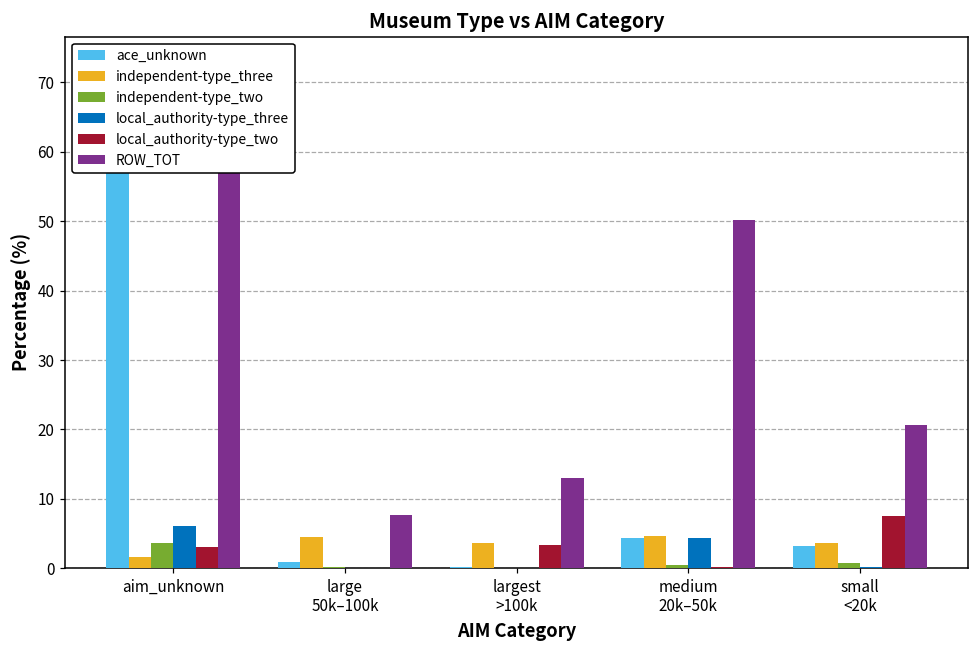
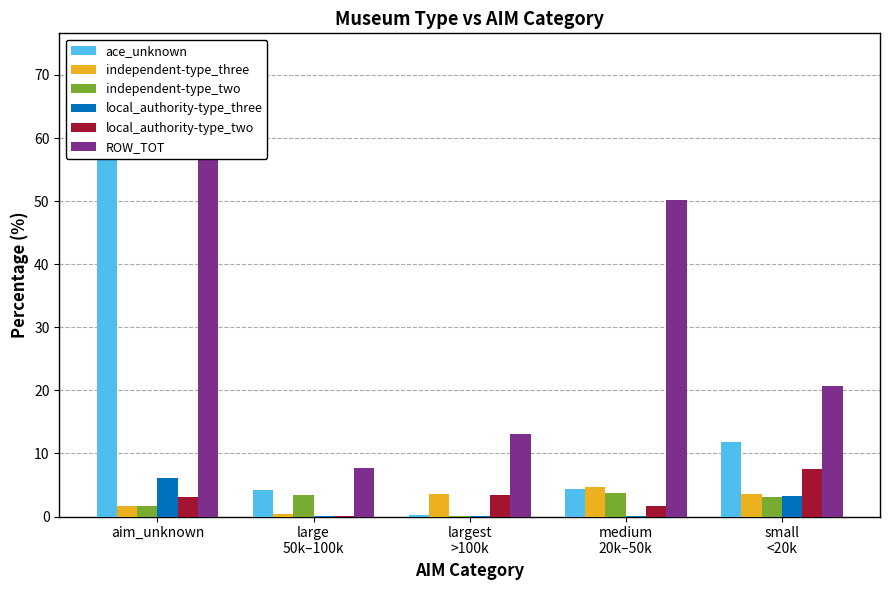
  {
    "ace_unknown": {
-     "large 50k–100k": 1,
+     "large 50k–100k": 4,
      "medium 20k–50k": 4,
-     "small <20k": 3
+     "small <20k": 12
    },
    "independent-type_three": {
      "aim_unknown": 2,
-     "large 50k–100k": 4,
+     "large 50k–100k": 0,
      "largest >100k": 4,
      "medium 20k–50k": 5,
      "small <20k": 4
    },
    "independent-type_two": {
-     "aim_unknown": 4,
-     "large 50k–100k": 0,
-     "medium 20k–50k": 0,
-     "small <20k": 1
+     "aim_unknown": 2,
+     "large 50k–100k": 3,
+     "medium 20k–50k": 4,
+     "small <20k": 3
    },
    "local_authority-type_three": {
      "aim_unknown": 6,
-     "medium 20k–50k": 4,
-     "small <20k": 0
+     "medium 20k–50k": 0,
+     "small <20k": 3
    },
    "local_authority-type_two": {
      "aim_unknown": 3,
      "largest >100k": 3,
-     "medium 20k–50k": 0,
+     "medium 20k–50k": 2,
      "small <20k": 7
    },
    "ROW_TOT": {
      "large 50k–100k": 8,
      "largest >100k": 13,
      "medium 20k–50k": 50,
      "small <20k": 21
    }
  }
